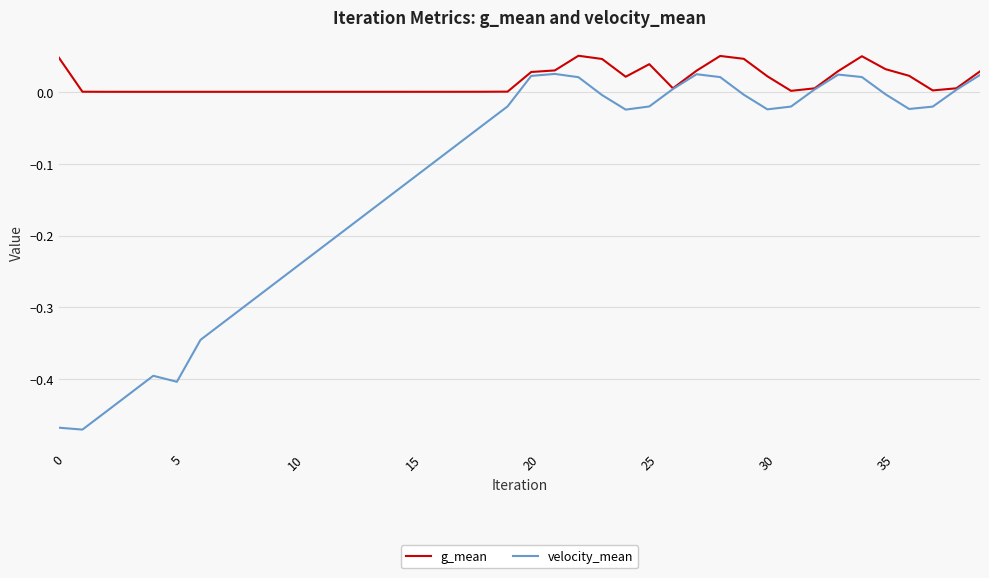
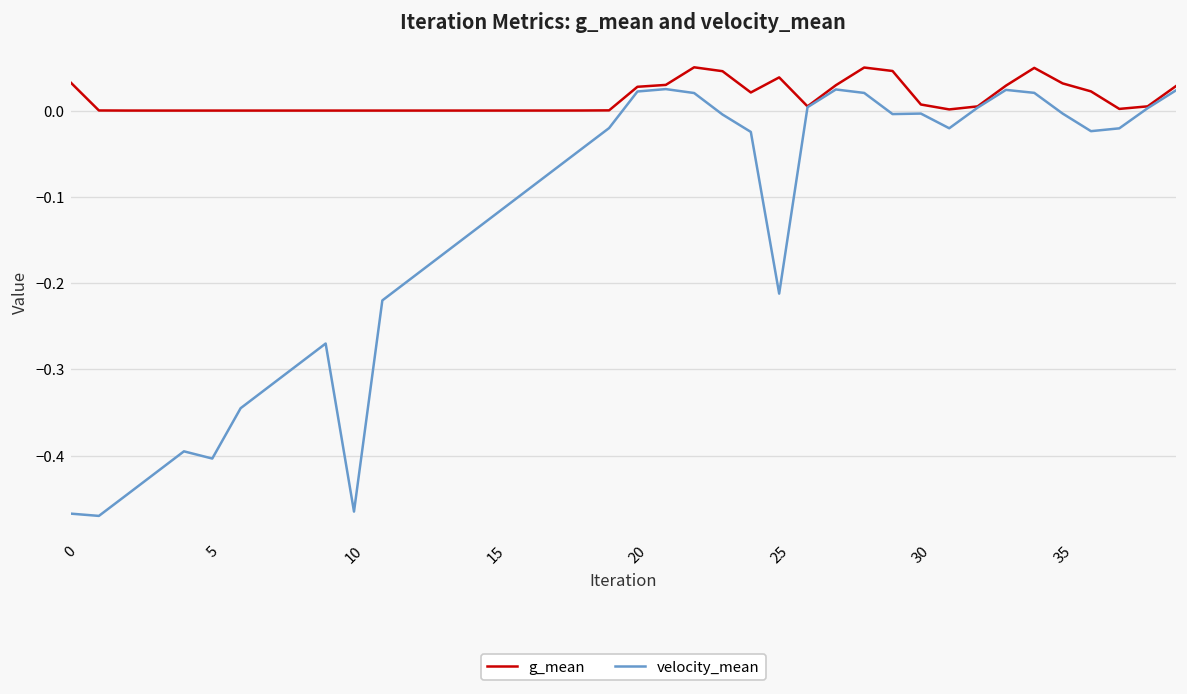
  {
    "g_mean": {
-     "0": 0.05,
+     "0": 0.03,
      "5": 0.00,
      "10": 0.00,
      "15": 0.00,
      "20": 0.03,
      "25": 0.04,
-     "30": 0.02,
+     "30": 0.01,
      "35": 0.03
    },
    "velocity_mean": {
      "0": -0.47,
      "5": -0.40,
-     "10": -0.25,
+     "10": -0.46,
      "15": -0.12,
      "20": 0.02,
-     "25": -0.02,
-     "30": -0.02,
+     "25": -0.21,
+     "30": 0.00,
      "35": 0.00
    }
  }
